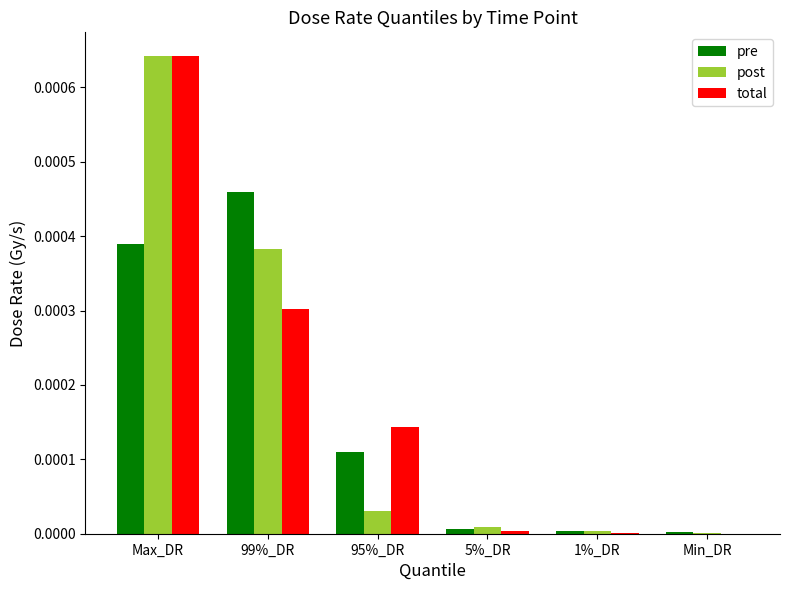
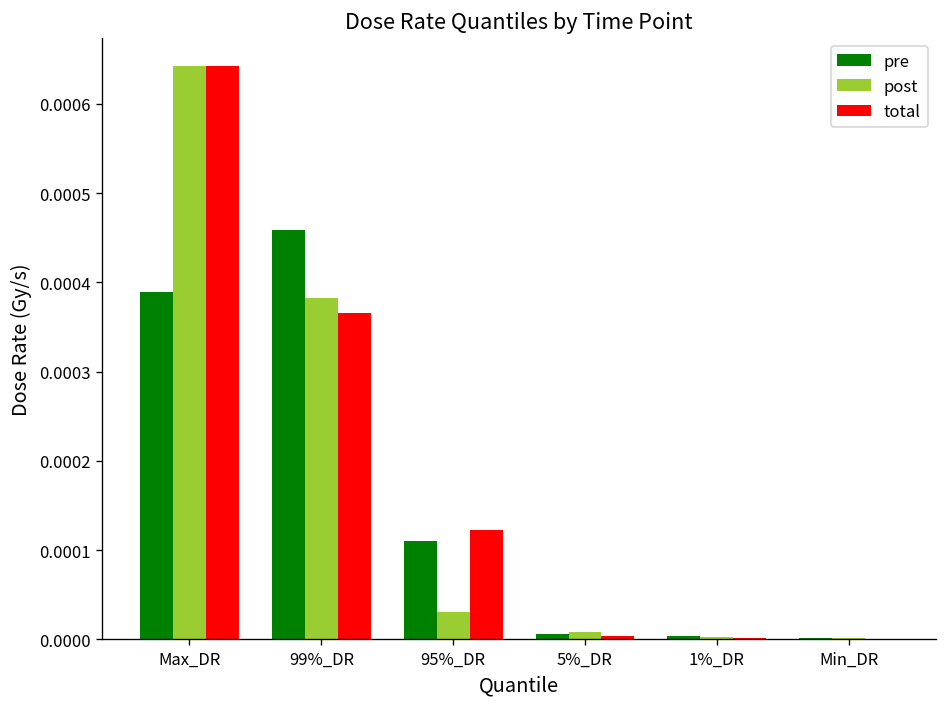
  {
    "pre": {
      "Max_DR": 0.00039,
      "99%_DR": 0.00046,
      "95%_DR": 0.00011,
      "5%_DR": 0.00001,
      "1%_DR": 0.00000
    },
    "post": {
      "Max_DR": 0.00064,
      "99%_DR": 0.00038,
      "95%_DR": 0.00003,
      "5%_DR": 0.00001
    },
    "total": {
      "Max_DR": 0.00064,
-     "99%_DR": 0.00030,
-     "95%_DR": 0.00014,
+     "99%_DR": 0.00037,
+     "95%_DR": 0.00012,
      "5%_DR": 0.00000
    }
  }
